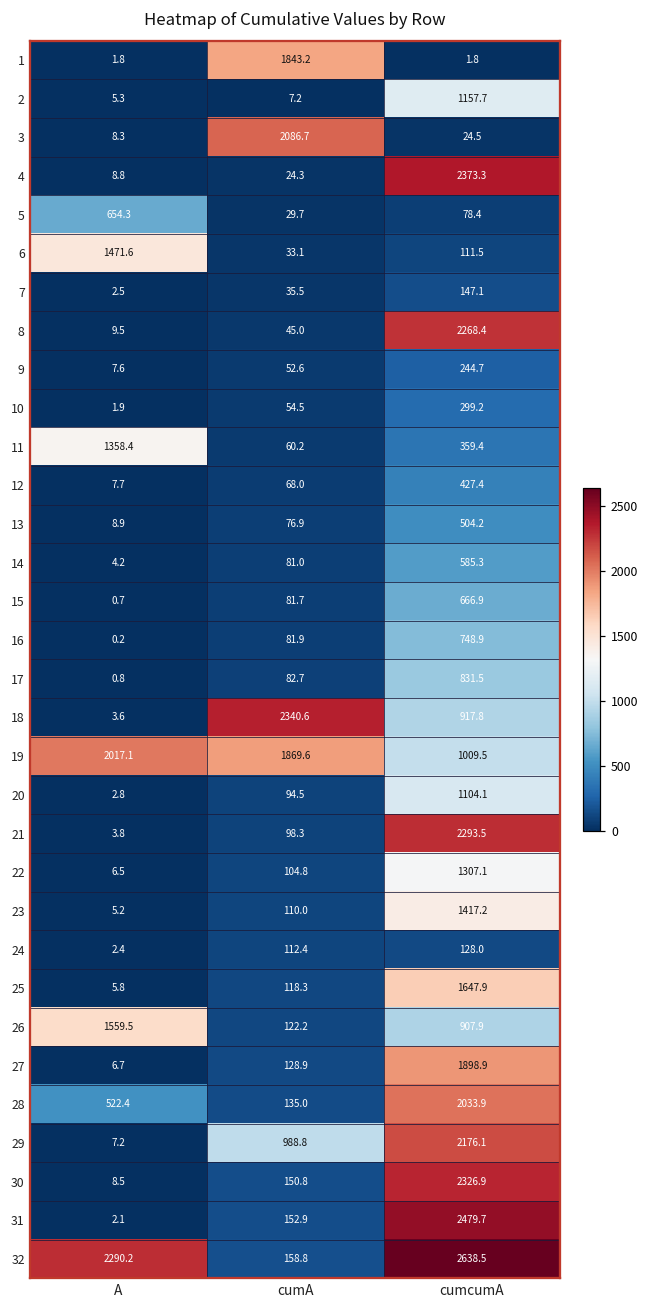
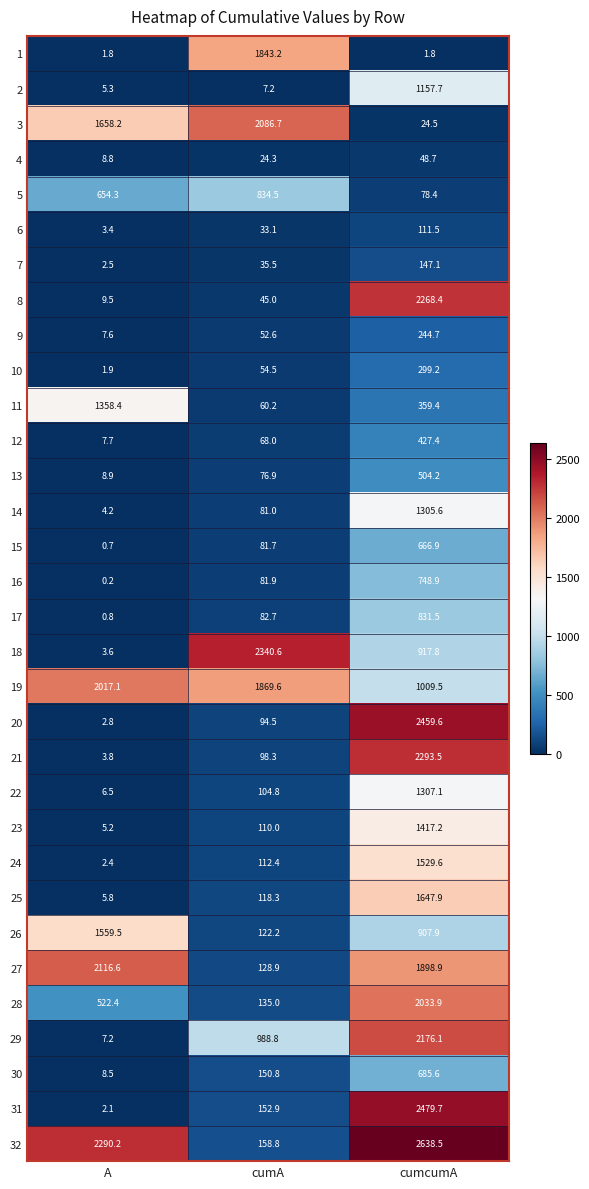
  {
    "1": {
      "A": 1.8,
      "cumA": 1843.2,
      "cumcumA": 1.8
    },
    "2": {
      "A": 5.3,
      "cumA": 7.2,
      "cumcumA": 1157.7
    },
    "3": {
-     "A": 8.3,
+     "A": 1658.2,
      "cumA": 2086.7,
      "cumcumA": 24.5
    },
    "4": {
      "A": 8.8,
      "cumA": 24.3,
-     "cumcumA": 2373.3
+     "cumcumA": 48.7
    },
    "5": {
      "A": 654.3,
-     "cumA": 29.7,
+     "cumA": 834.5,
      "cumcumA": 78.4
    },
    "6": {
-     "A": 1471.6,
+     "A": 3.4,
      "cumA": 33.1,
      "cumcumA": 111.5
    },
    "7": {
      "A": 2.5,
      "cumA": 35.5,
      "cumcumA": 147.1
    },
    "8": {
      "A": 9.5,
      "cumA": 45.0,
      "cumcumA": 2268.4
    },
    "9": {
      "A": 7.6,
      "cumA": 52.6,
      "cumcumA": 244.7
    },
    "10": {
      "A": 1.9,
      "cumA": 54.5,
      "cumcumA": 299.2
    },
    "11": {
      "A": 1358.4,
      "cumA": 60.2,
      "cumcumA": 359.4
    },
    "12": {
      "A": 7.7,
      "cumA": 68.0,
      "cumcumA": 427.4
    },
    "13": {
      "A": 8.9,
      "cumA": 76.9,
      "cumcumA": 504.2
    },
    "14": {
      "A": 4.2,
      "cumA": 81.0,
-     "cumcumA": 585.3
+     "cumcumA": 1305.6
    },
    "15": {
      "A": 0.7,
      "cumA": 81.7,
      "cumcumA": 666.9
    },
    "16": {
      "A": 0.2,
      "cumA": 81.9,
      "cumcumA": 748.9
    },
    "17": {
      "A": 0.8,
      "cumA": 82.7,
      "cumcumA": 831.5
    },
    "18": {
      "A": 3.6,
      "cumA": 2340.6,
      "cumcumA": 917.8
    },
    "19": {
      "A": 2017.1,
      "cumA": 1869.6,
      "cumcumA": 1009.5
    },
    "20": {
      "A": 2.8,
      "cumA": 94.5,
-     "cumcumA": 1104.1
+     "cumcumA": 2459.6
    },
    "21": {
      "A": 3.8,
      "cumA": 98.3,
      "cumcumA": 2293.5
    },
    "22": {
      "A": 6.5,
      "cumA": 104.8,
      "cumcumA": 1307.1
    },
    "23": {
      "A": 5.2,
      "cumA": 110.0,
      "cumcumA": 1417.2
    },
    "24": {
      "A": 2.4,
      "cumA": 112.4,
-     "cumcumA": 128.0
+     "cumcumA": 1529.6
    },
    "25": {
      "A": 5.8,
      "cumA": 118.3,
      "cumcumA": 1647.9
    },
    "26": {
      "A": 1559.5,
      "cumA": 122.2,
      "cumcumA": 907.9
    },
    "27": {
-     "A": 6.7,
+     "A": 2116.6,
      "cumA": 128.9,
      "cumcumA": 1898.9
    },
    "28": {
      "A": 522.4,
      "cumA": 135.0,
      "cumcumA": 2033.9
    },
    "29": {
      "A": 7.2,
      "cumA": 988.8,
      "cumcumA": 2176.1
    },
    "30": {
      "A": 8.5,
      "cumA": 150.8,
-     "cumcumA": 2326.9
+     "cumcumA": 685.6
    },
    "31": {
      "A": 2.1,
      "cumA": 152.9,
      "cumcumA": 2479.7
    },
    "32": {
      "A": 2290.2,
      "cumA": 158.8,
      "cumcumA": 2638.5
    }
  }
